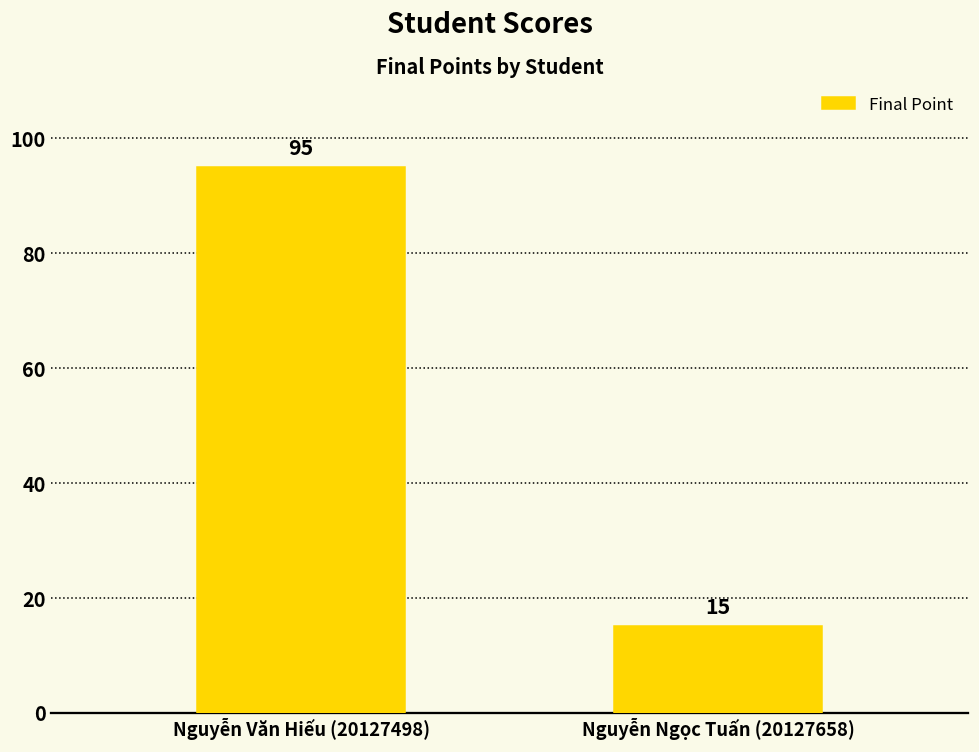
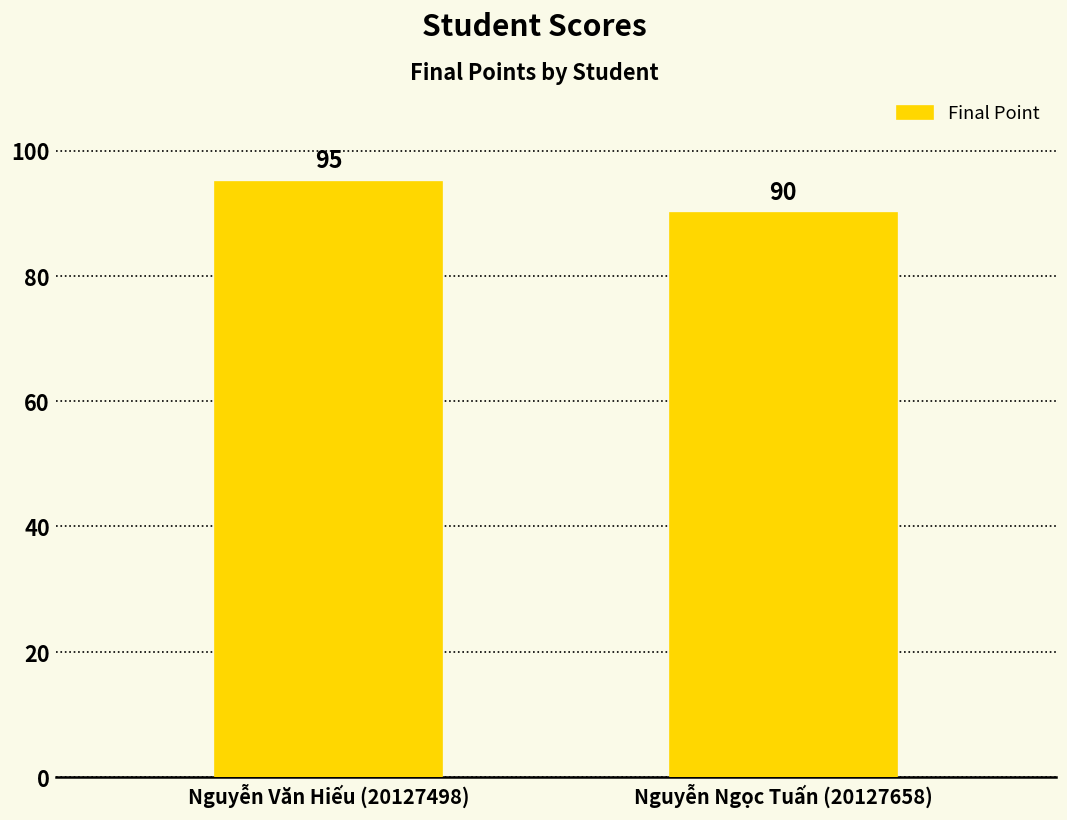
  {
    "Nguyễn Văn Hiếu (20127498)": 95,
-   "Nguyễn Ngọc Tuấn (20127658)": 15
+   "Nguyễn Ngọc Tuấn (20127658)": 90
  }
